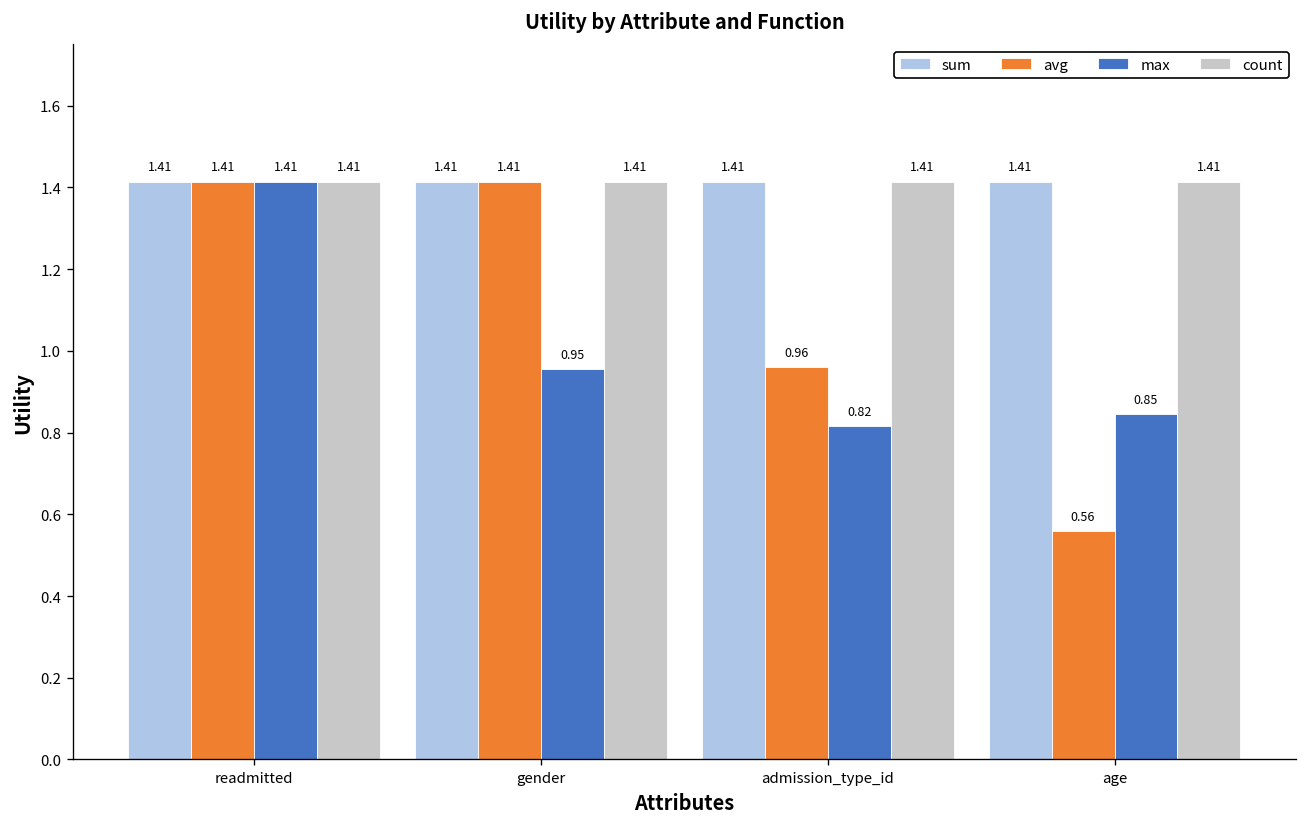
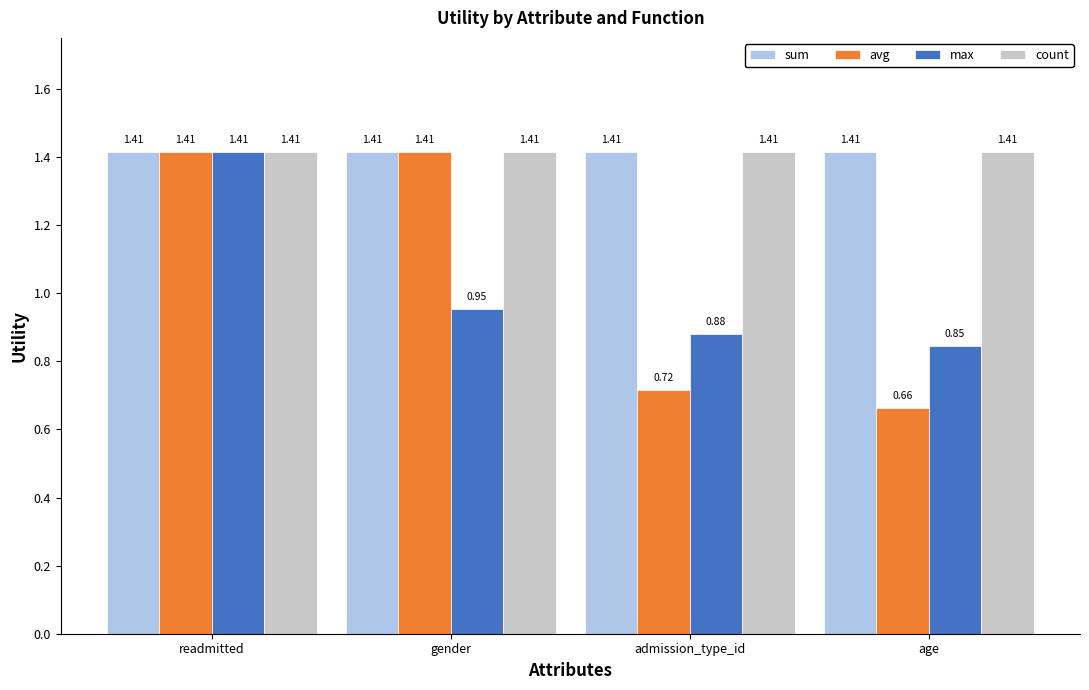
  {
    "avg": {
      "readmitted": 1.41,
      "gender": 1.41,
-     "admission_type_id": 0.96,
-     "age": 0.56
+     "admission_type_id": 0.72,
+     "age": 0.66
    },
    "max": {
      "readmitted": 1.41,
      "gender": 0.95,
-     "admission_type_id": 0.82,
+     "admission_type_id": 0.88,
      "age": 0.85
    }
  }
